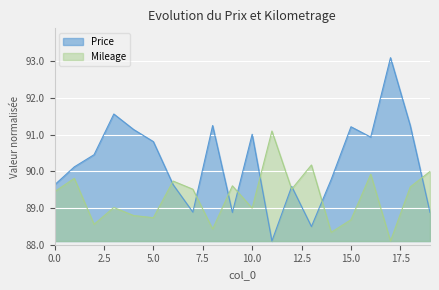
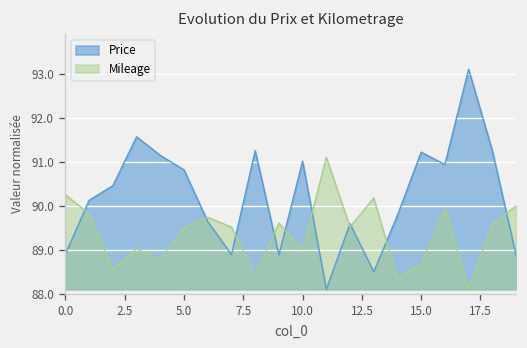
  {
    "Price": {
-     "0.0": 89.6,
+     "0.0": 88.9,
      "5.0": 90.8,
      "10.0": 91.0,
      "15.0": 91.2
    },
    "Mileage": {
-     "0.0": 89.4,
-     "5.0": 88.7,
+     "0.0": 90.3,
+     "5.0": 89.5,
      "10.0": 89.0,
      "15.0": 88.7
    }
  }
